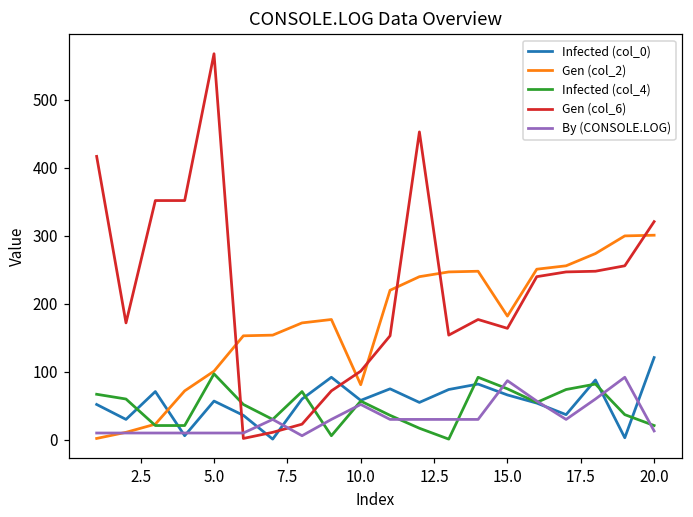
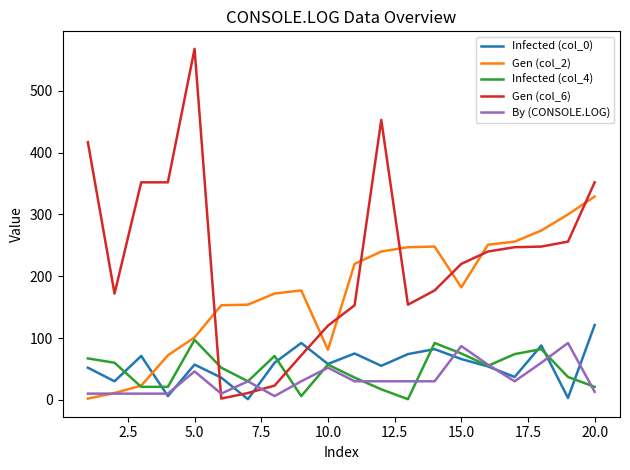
  {
    "Infected (col_0)": {
      "5.0": 60,
      "15.0": 70,
      "20.0": 120
    },
    "Gen (col_2)": {
      "10.0": 80,
      "15.0": 180,
-     "20.0": 300
+     "20.0": 330
    },
    "Infected (col_4)": {
      "15.0": 80,
      "20.0": 20
    },
    "Gen (col_6)": {
      "5.0": 570,
-     "10.0": 100,
-     "15.0": 160,
-     "20.0": 320
+     "10.0": 120,
+     "15.0": 220,
+     "20.0": 350
    },
    "By (CONSOLE.LOG)": {
-     "5.0": 10,
+     "5.0": 50,
      "10.0": 50,
      "15.0": 90,
      "20.0": 10
    }
  }
